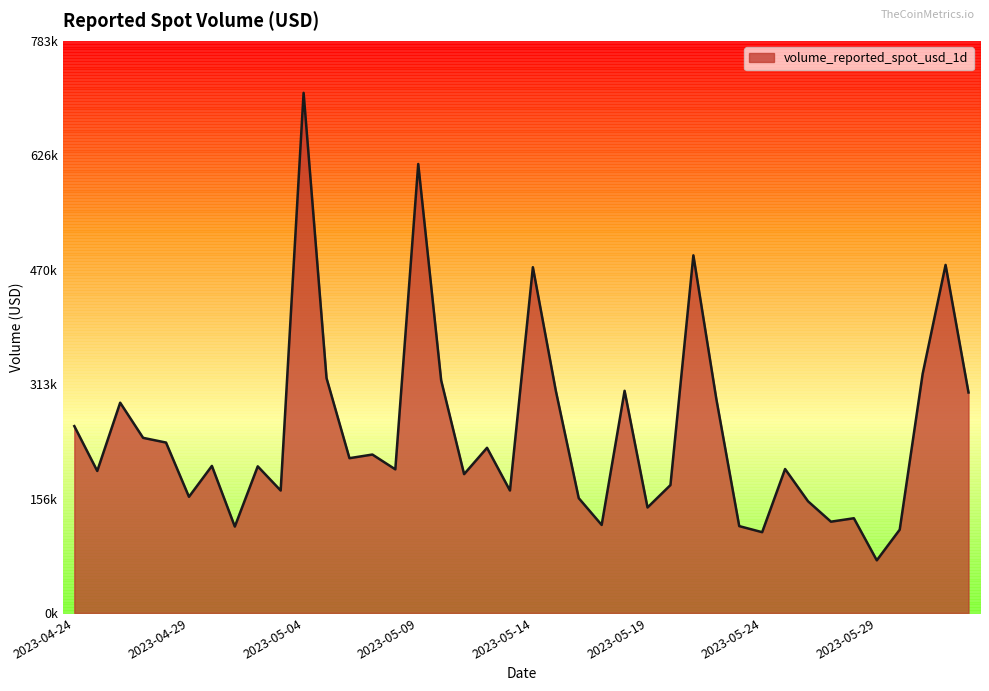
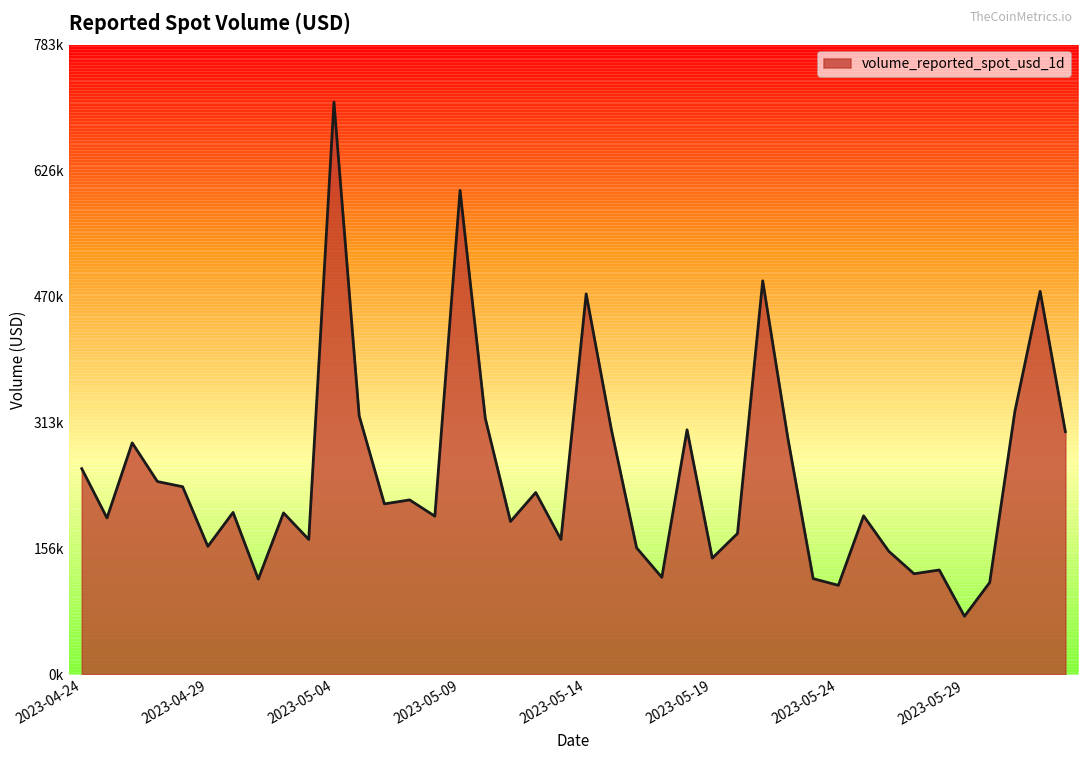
  {
    "volume_reported_spot_usd_1d": {
      "2023-04-24": 260000,
      "2023-04-29": 160000,
      "2023-05-04": 710000,
-     "2023-05-09": 610000,
+     "2023-05-09": 600000,
      "2023-05-14": 470000,
      "2023-05-19": 140000,
      "2023-05-24": 110000,
      "2023-05-29": 70000
    }
  }
